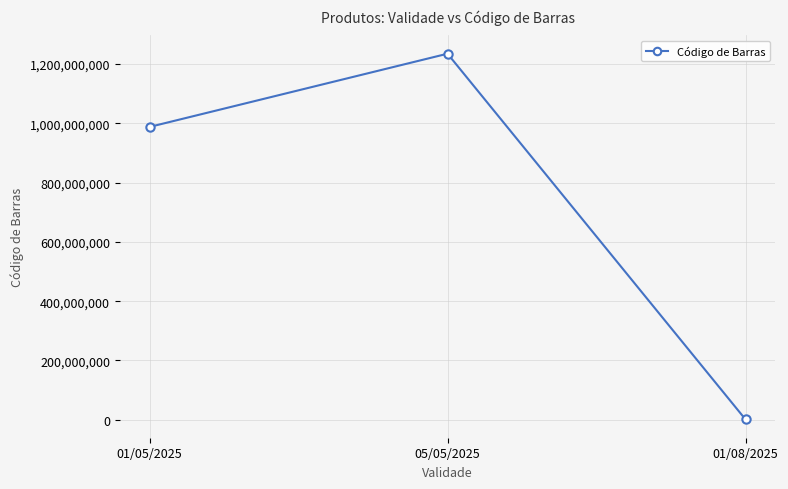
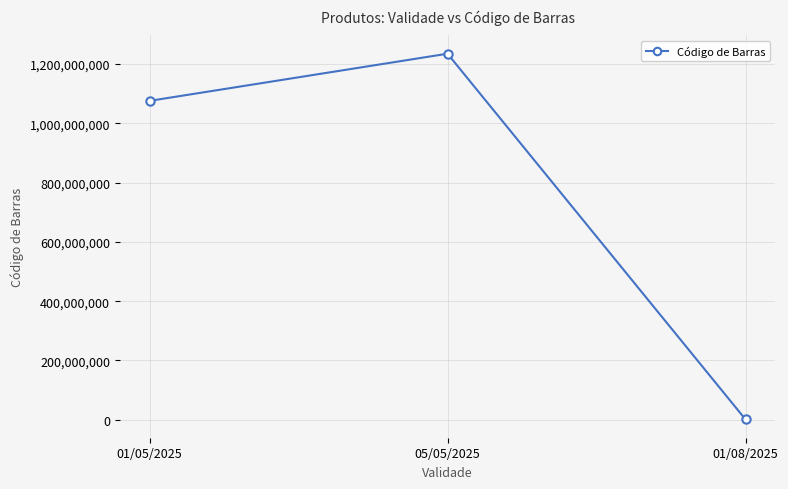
  {
-   "01/05/2025": "990,000,000",
+   "01/05/2025": "1,080,000,000",
    "05/05/2025": "1,230,000,000",
    "01/08/2025": "0"
  }
